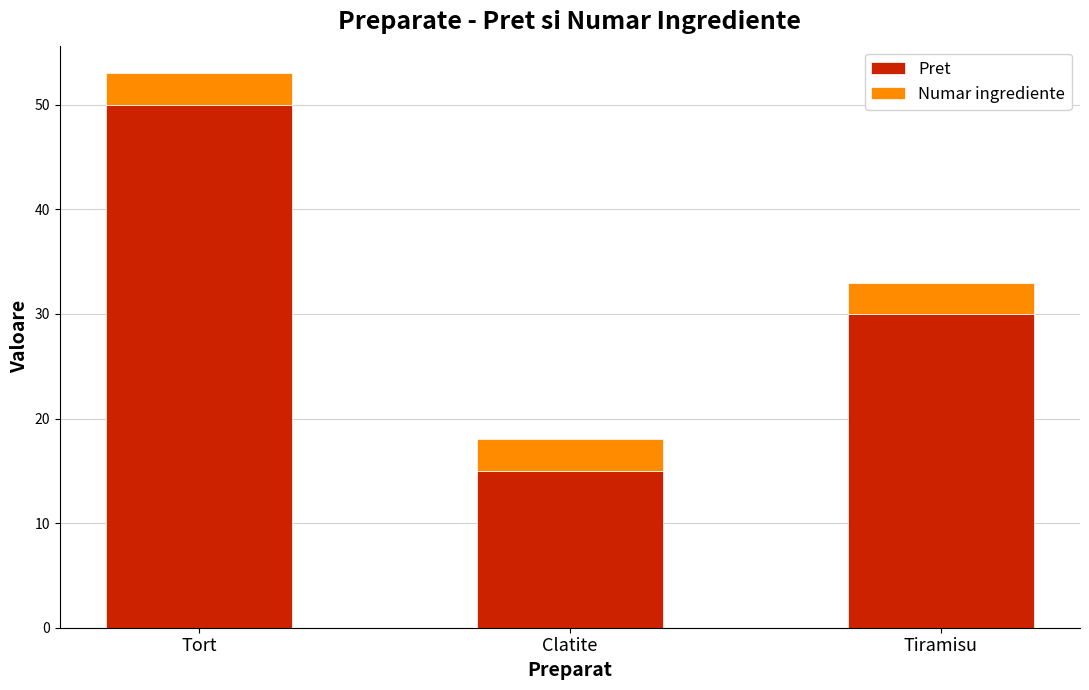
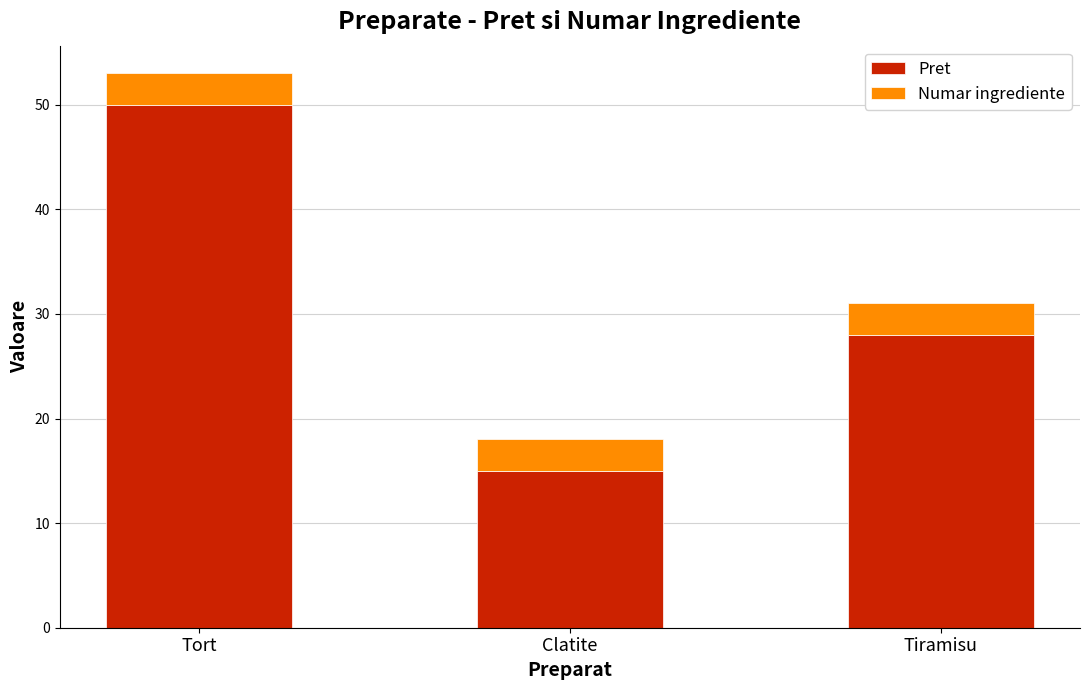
  {
    "Pret": {
      "Tort": 50,
      "Clatite": 15,
-     "Tiramisu": 30
+     "Tiramisu": 28
    },
    "Numar ingrediente": {
      "Tort": 3,
      "Clatite": 3,
      "Tiramisu": 3
    }
  }
